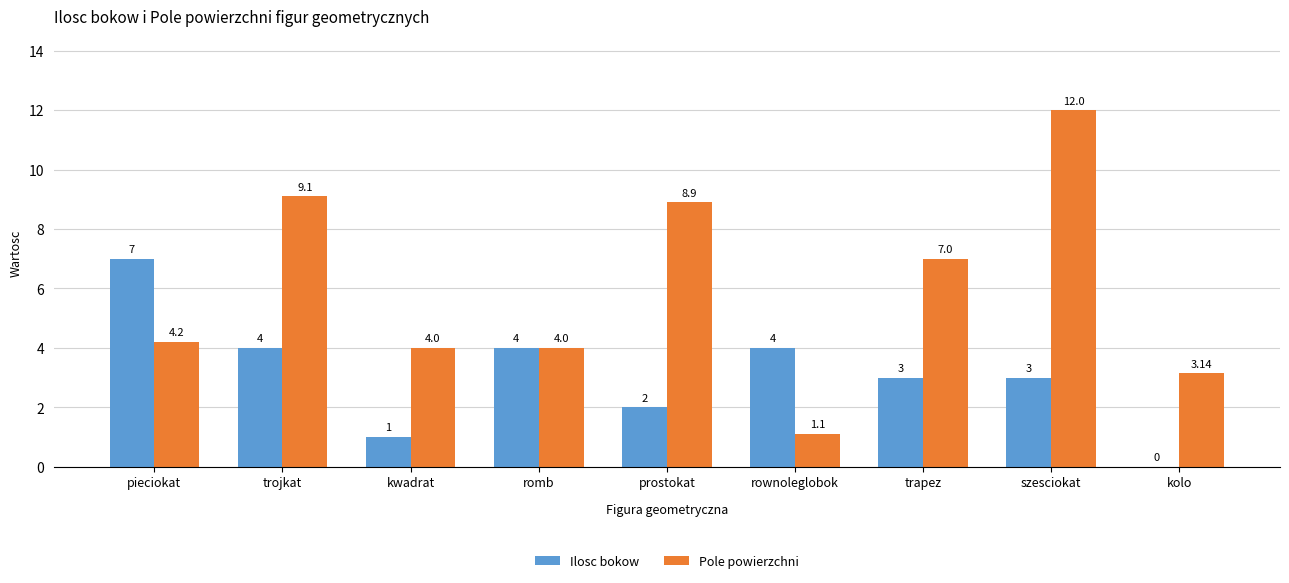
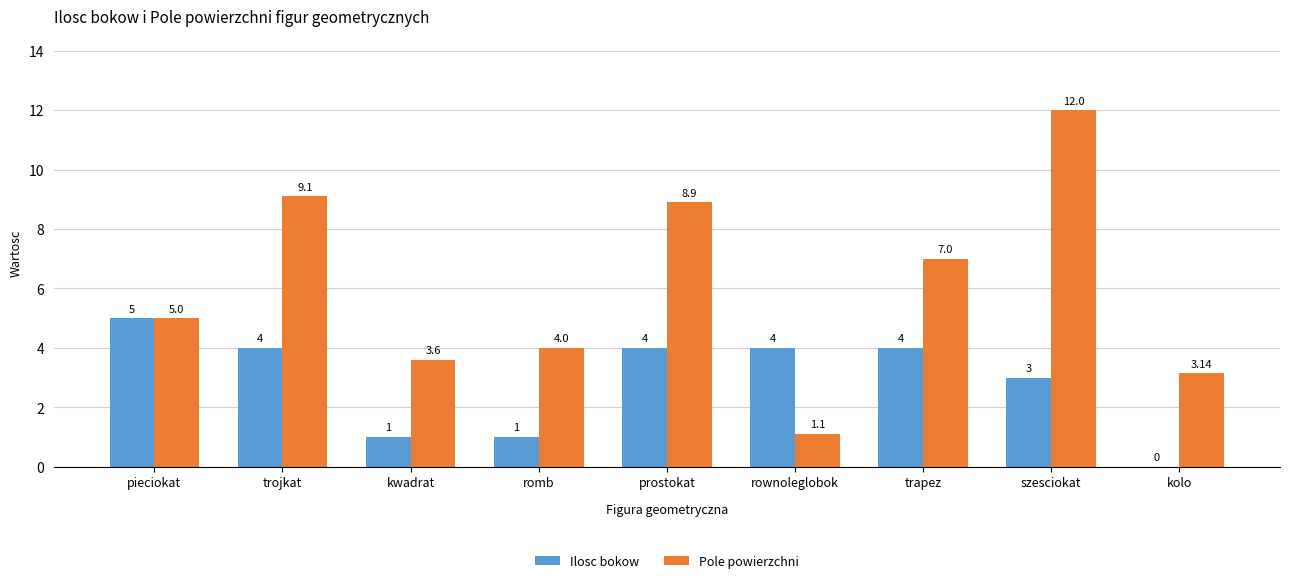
  {
    "Ilosc bokow": {
-     "pieciokat": 7,
+     "pieciokat": 5,
      "trojkat": 4,
      "kwadrat": 1,
-     "romb": 4,
-     "prostokat": 2,
+     "romb": 1,
+     "prostokat": 4,
      "rownoleglobok": 4,
-     "trapez": 3,
+     "trapez": 4,
      "szesciokat": 3,
      "kolo": 0
    },
    "Pole powierzchni": {
-     "pieciokat": 4.2,
+     "pieciokat": 5.0,
      "trojkat": 9.1,
-     "kwadrat": 4.0,
+     "kwadrat": 3.6,
      "romb": 4.0,
      "prostokat": 8.9,
      "rownoleglobok": 1.1,
      "trapez": 7.0,
      "szesciokat": 12.0,
      "kolo": 3.14
    }
  }
